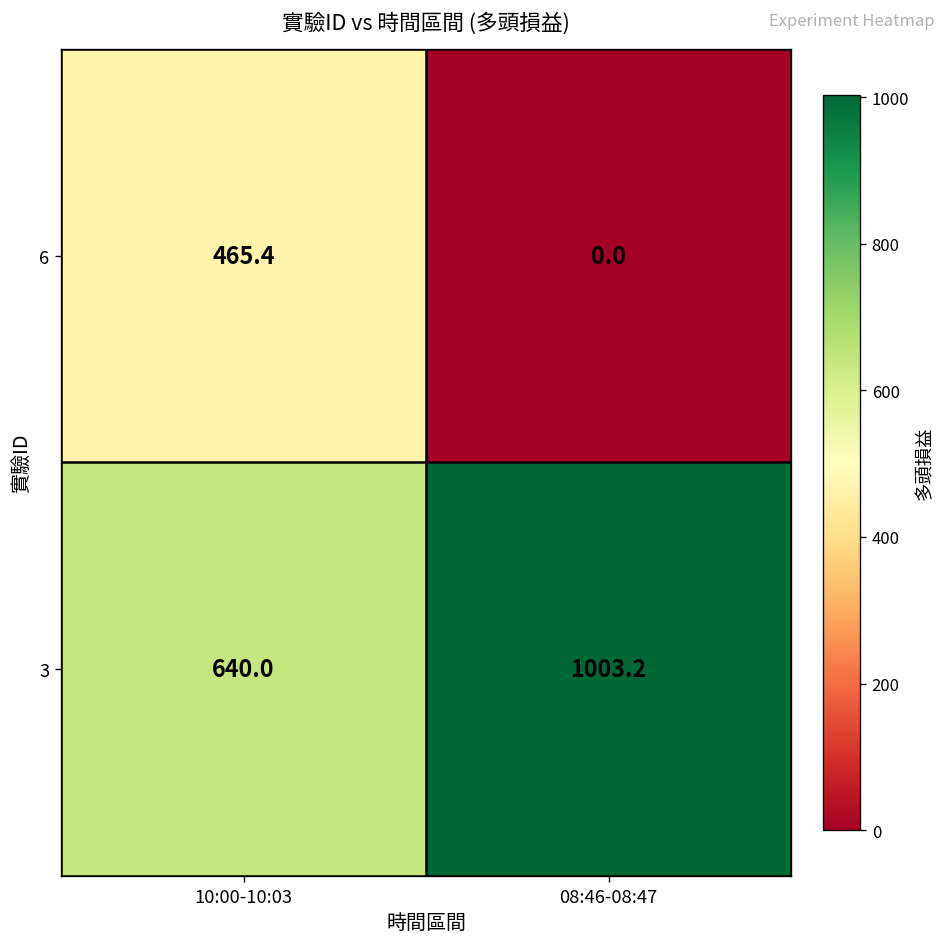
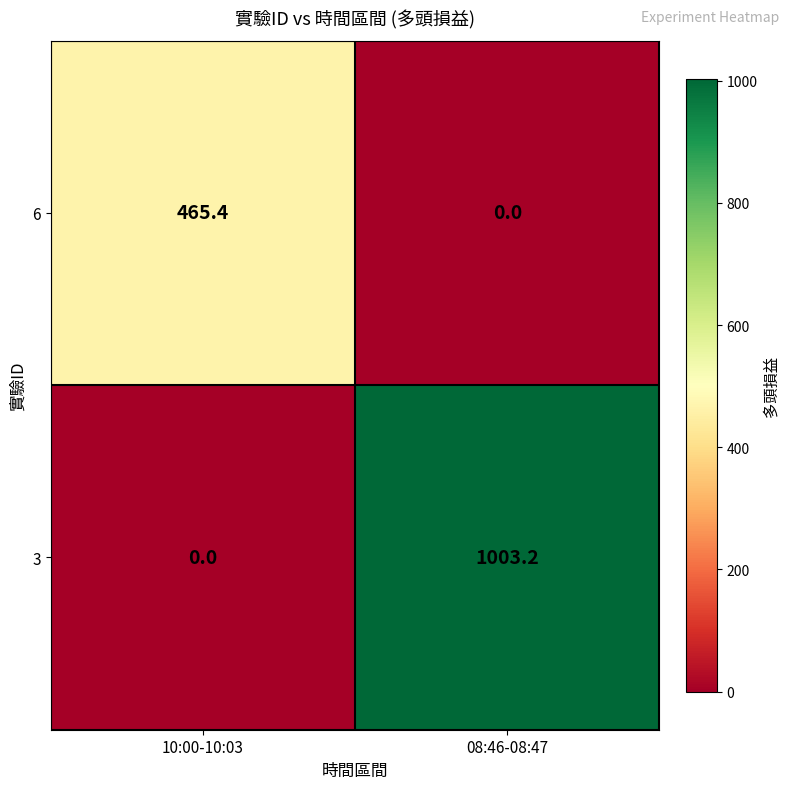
  {
    "6": {
      "10:00-10:03": 465.4,
      "08:46-08:47": 0.0
    },
    "3": {
-     "10:00-10:03": 640.0,
+     "10:00-10:03": 0.0,
      "08:46-08:47": 1003.2
    }
  }
